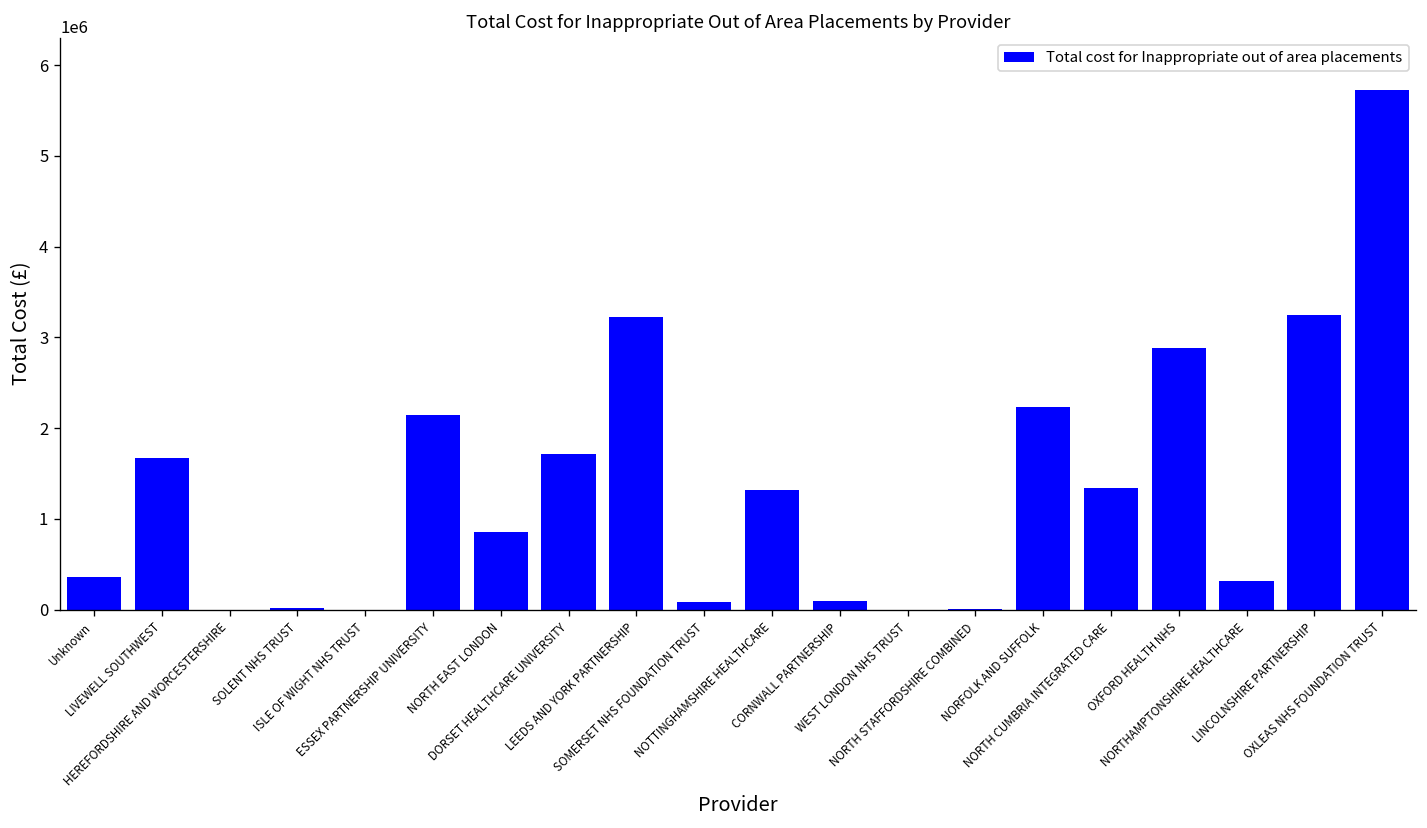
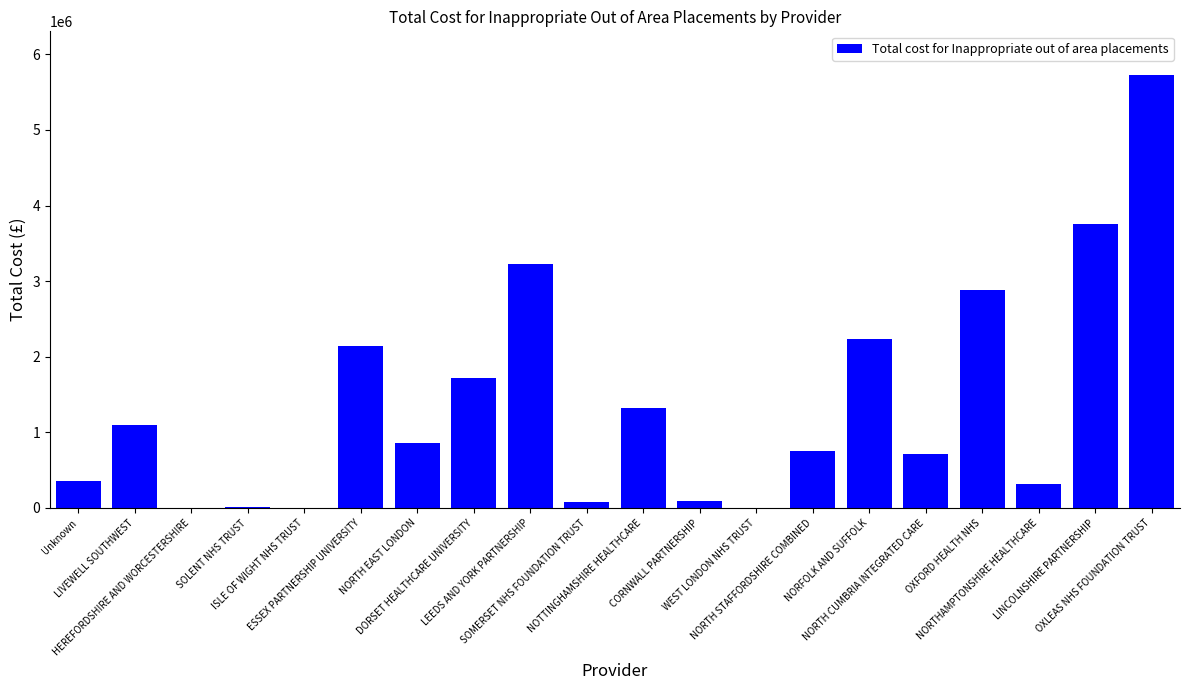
  {
    "Unknown": 400000,
-   "LIVEWELL SOUTHWEST": 1700000,
+   "LIVEWELL SOUTHWEST": 1100000,
    "HEREFORDSHIRE AND WORCESTERSHIRE": 0,
    "ISLE OF WIGHT NHS TRUST": 0,
    "ESSEX PARTNERSHIP UNIVERSITY": 2100000,
    "NORTH EAST LONDON": 900000,
    "DORSET HEALTHCARE UNIVERSITY": 1700000,
    "LEEDS AND YORK PARTNERSHIP": 3200000,
    "SOMERSET NHS FOUNDATION TRUST": 100000,
    "NOTTINGHAMSHIRE HEALTHCARE": 1300000,
    "CORNWALL PARTNERSHIP": 100000,
    "WEST LONDON NHS TRUST": 0,
-   "NORTH STAFFORDSHIRE COMBINED": 0,
+   "NORTH STAFFORDSHIRE COMBINED": 700000,
    "NORFOLK AND SUFFOLK": 2200000,
-   "NORTH CUMBRIA INTEGRATED CARE": 1300000,
+   "NORTH CUMBRIA INTEGRATED CARE": 700000,
    "OXFORD HEALTH NHS": 2900000,
    "NORTHAMPTONSHIRE HEALTHCARE": 300000,
-   "LINCOLNSHIRE PARTNERSHIP": 3300000,
+   "LINCOLNSHIRE PARTNERSHIP": 3800000,
    "OXLEAS NHS FOUNDATION TRUST": 5700000
  }
